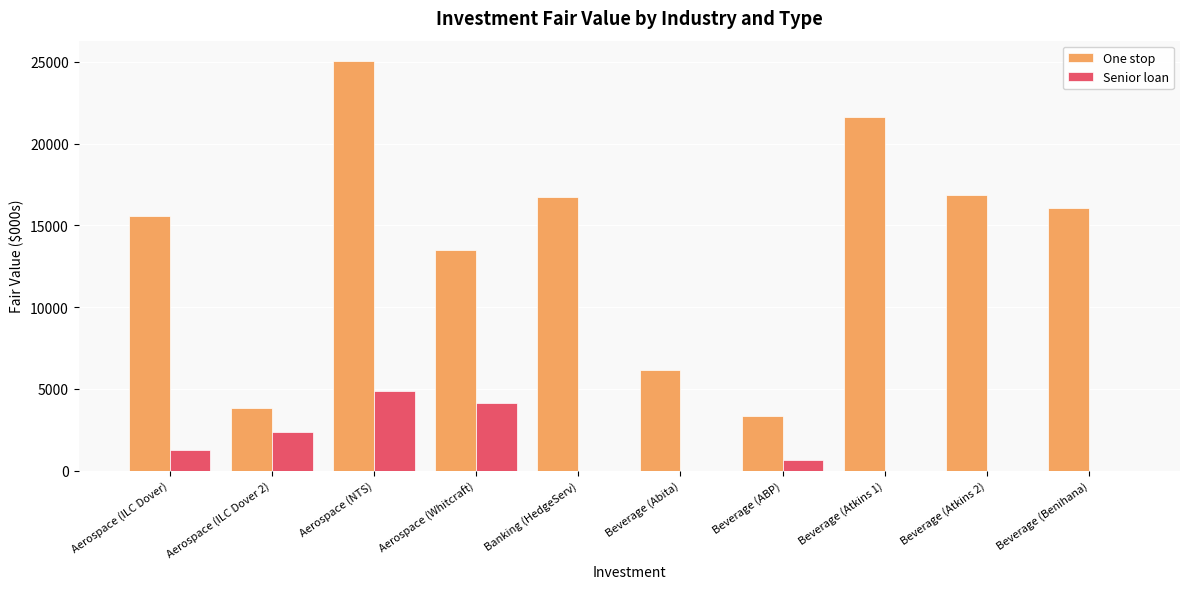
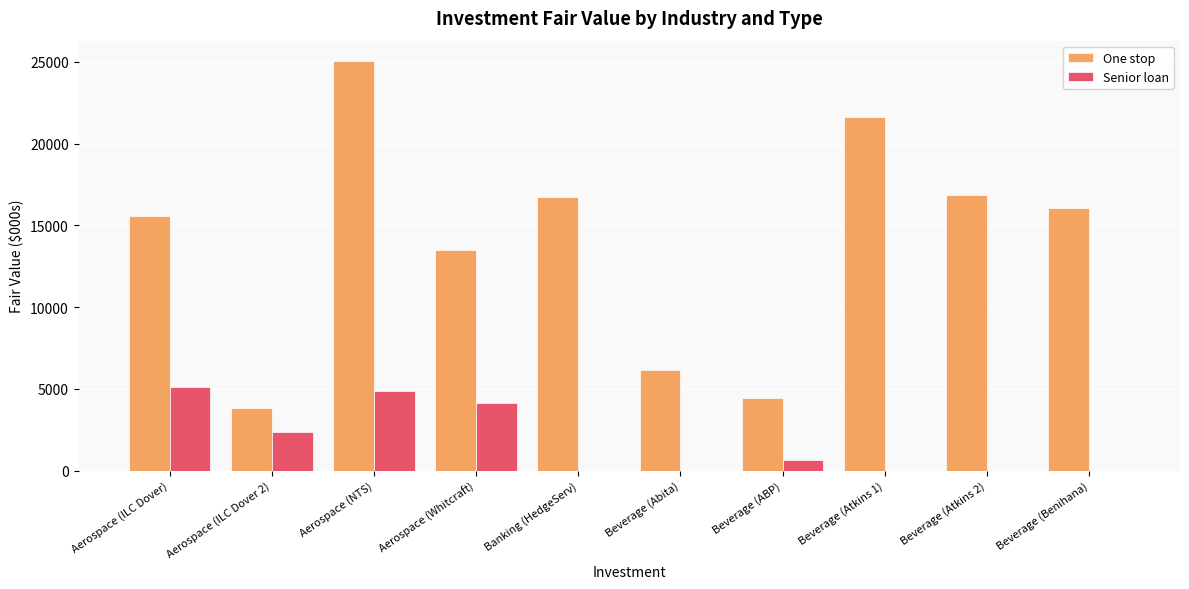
  {
    "One stop": {
      "Aerospace (ILC Dover)": 15600,
      "Aerospace (ILC Dover 2)": 3800,
      "Aerospace (NTS)": 25000,
      "Aerospace (Whitcraft)": 13500,
      "Banking (HedgeServ)": 16700,
      "Beverage (Abita)": 6200,
-     "Beverage (ABP)": 3400,
+     "Beverage (ABP)": 4400,
      "Beverage (Atkins 1)": 21600,
      "Beverage (Atkins 2)": 16900,
      "Beverage (Benihana)": 16100
    },
    "Senior loan": {
-     "Aerospace (ILC Dover)": 1200,
+     "Aerospace (ILC Dover)": 5100,
      "Aerospace (ILC Dover 2)": 2300,
      "Aerospace (NTS)": 4900,
      "Aerospace (Whitcraft)": 4100,
      "Banking (HedgeServ)": 0,
      "Beverage (Abita)": 0,
      "Beverage (ABP)": 600,
      "Beverage (Atkins 1)": 0,
      "Beverage (Atkins 2)": 0,
      "Beverage (Benihana)": 0
    }
  }
